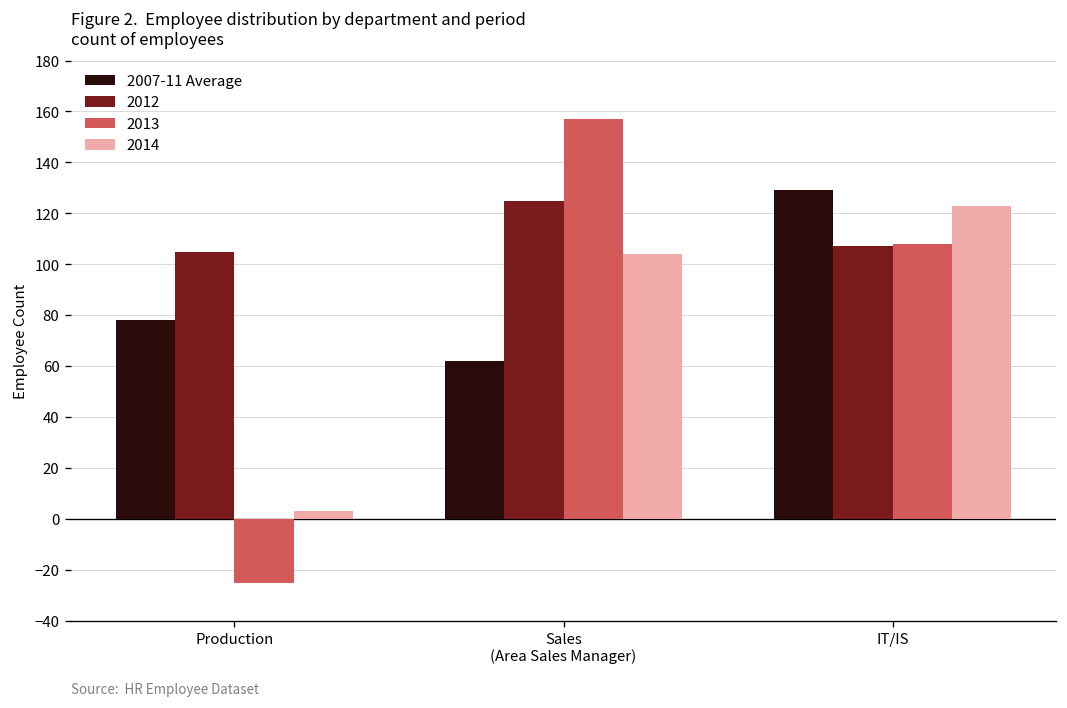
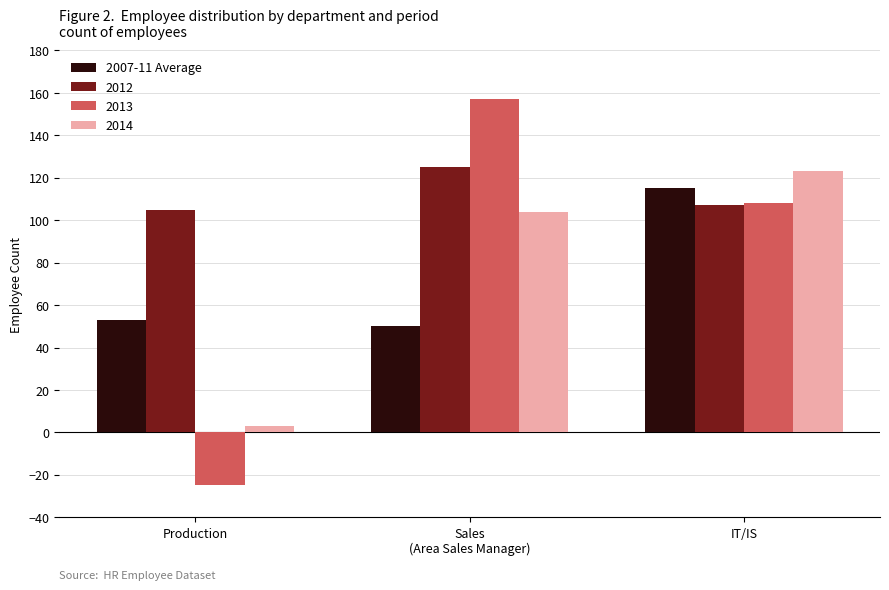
  {
    "2007-11 Average": {
-     "Production": 78,
-     "Sales (Area Sales Manager)": 62,
-     "IT/IS": 129
+     "Production": 53,
+     "Sales (Area Sales Manager)": 50,
+     "IT/IS": 115
    },
    "2012": {
      "Production": 105,
      "Sales (Area Sales Manager)": 125,
      "IT/IS": 107
    },
    "2013": {
      "Production": -25,
      "Sales (Area Sales Manager)": 157,
      "IT/IS": 108
    },
    "2014": {
      "Production": 3,
      "Sales (Area Sales Manager)": 104,
      "IT/IS": 123
    }
  }
